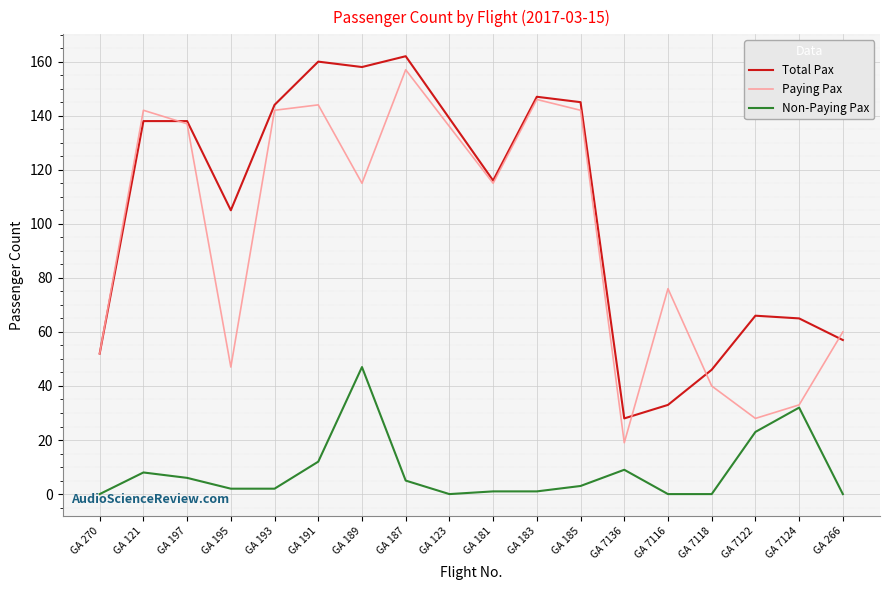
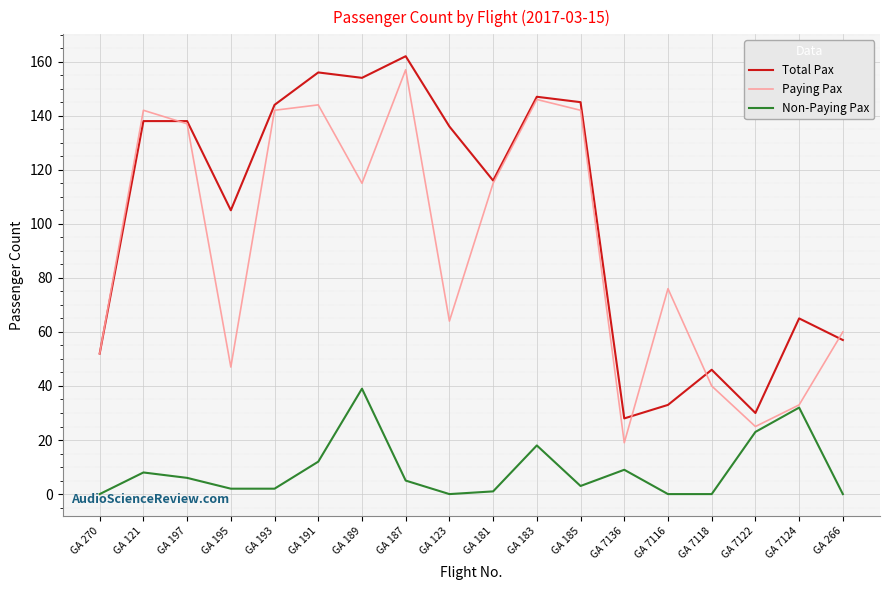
  {
    "Total Pax": {
      "GA 121": 138,
      "GA 197": 138,
      "GA 195": 105,
      "GA 193": 144,
-     "GA 191": 160,
-     "GA 189": 158,
+     "GA 191": 156,
+     "GA 189": 154,
      "GA 187": 162,
-     "GA 123": 139,
+     "GA 123": 136,
      "GA 181": 116,
      "GA 183": 147,
      "GA 185": 145,
      "GA 7136": 28,
      "GA 7116": 33,
      "GA 7118": 46,
-     "GA 7122": 66,
+     "GA 7122": 30,
      "GA 7124": 65,
      "GA 266": 57
    },
    "Paying Pax": {
      "GA 121": 142,
      "GA 197": 137,
      "GA 195": 47,
      "GA 193": 142,
      "GA 191": 144,
      "GA 189": 115,
      "GA 187": 157,
-     "GA 123": 136,
+     "GA 123": 64,
      "GA 181": 115,
      "GA 183": 146,
      "GA 185": 142,
      "GA 7136": 19,
      "GA 7116": 76,
      "GA 7118": 40,
-     "GA 7122": 28,
+     "GA 7122": 25,
      "GA 7124": 33,
      "GA 266": 60
    },
    "Non-Paying Pax": {
      "GA 270": 0,
      "GA 121": 8,
      "GA 197": 6,
      "GA 195": 2,
      "GA 193": 2,
      "GA 191": 12,
-     "GA 189": 47,
+     "GA 189": 39,
      "GA 187": 5,
      "GA 123": 0,
      "GA 181": 1,
-     "GA 183": 1,
+     "GA 183": 18,
      "GA 185": 3,
      "GA 7136": 9,
      "GA 7116": 0,
      "GA 7118": 0,
      "GA 7122": 23,
      "GA 7124": 32,
      "GA 266": 0
    }
  }
